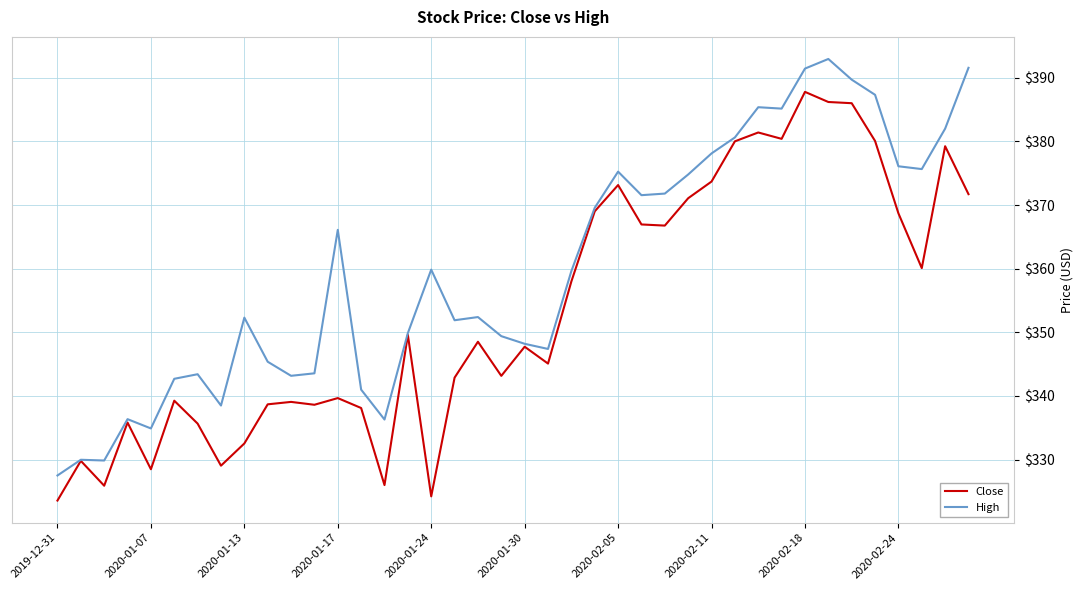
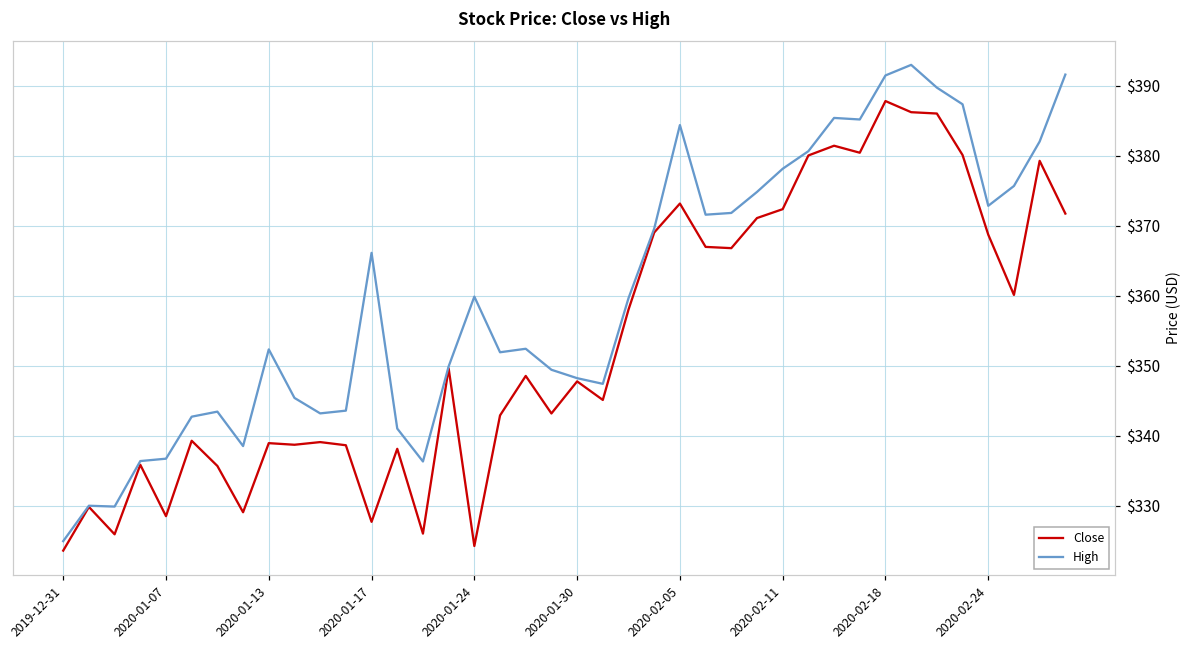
  {
    "Close": {
      "2019-12-31": "$324",
      "2020-01-07": "$328",
-     "2020-01-13": "$333",
-     "2020-01-17": "$340",
+     "2020-01-13": "$339",
+     "2020-01-17": "$328",
      "2020-01-24": "$324",
      "2020-01-30": "$348",
      "2020-02-05": "$373",
-     "2020-02-11": "$374",
+     "2020-02-11": "$372",
      "2020-02-18": "$388",
      "2020-02-24": "$369"
    },
    "High": {
-     "2019-12-31": "$328",
-     "2020-01-07": "$335",
+     "2019-12-31": "$325",
+     "2020-01-07": "$337",
      "2020-01-13": "$352",
      "2020-01-17": "$366",
      "2020-01-24": "$360",
      "2020-01-30": "$348",
-     "2020-02-05": "$375",
+     "2020-02-05": "$384",
      "2020-02-11": "$378",
      "2020-02-18": "$391",
-     "2020-02-24": "$376"
+     "2020-02-24": "$373"
    }
  }
